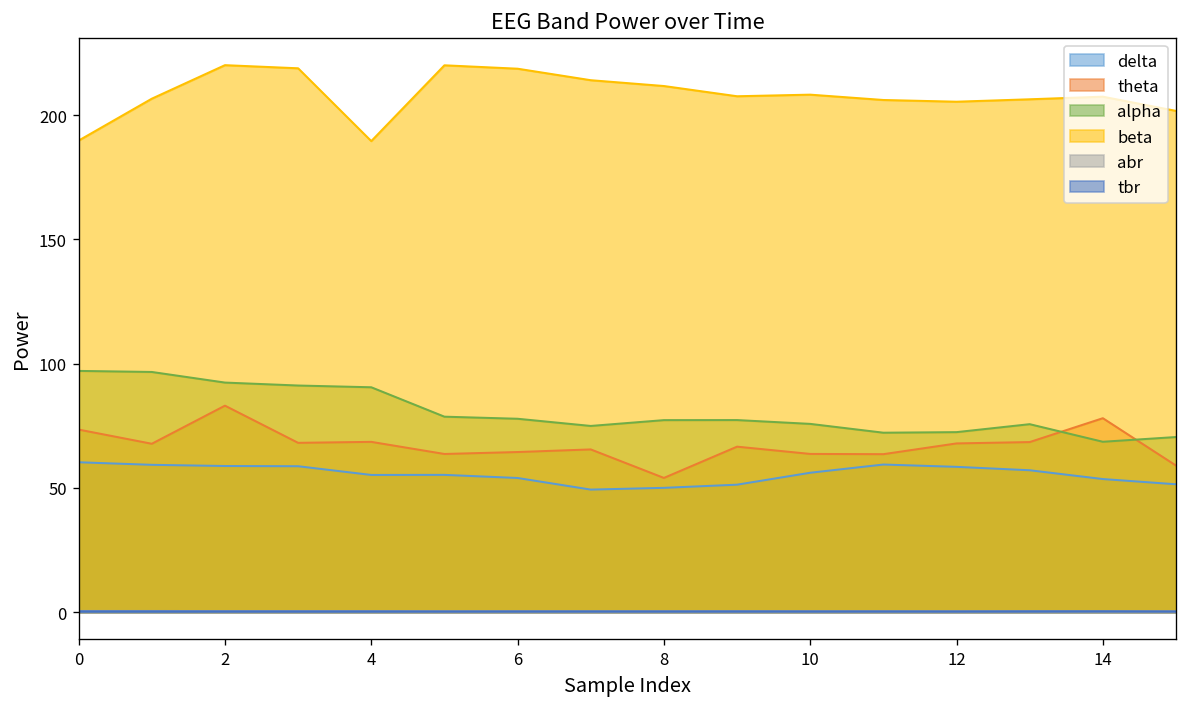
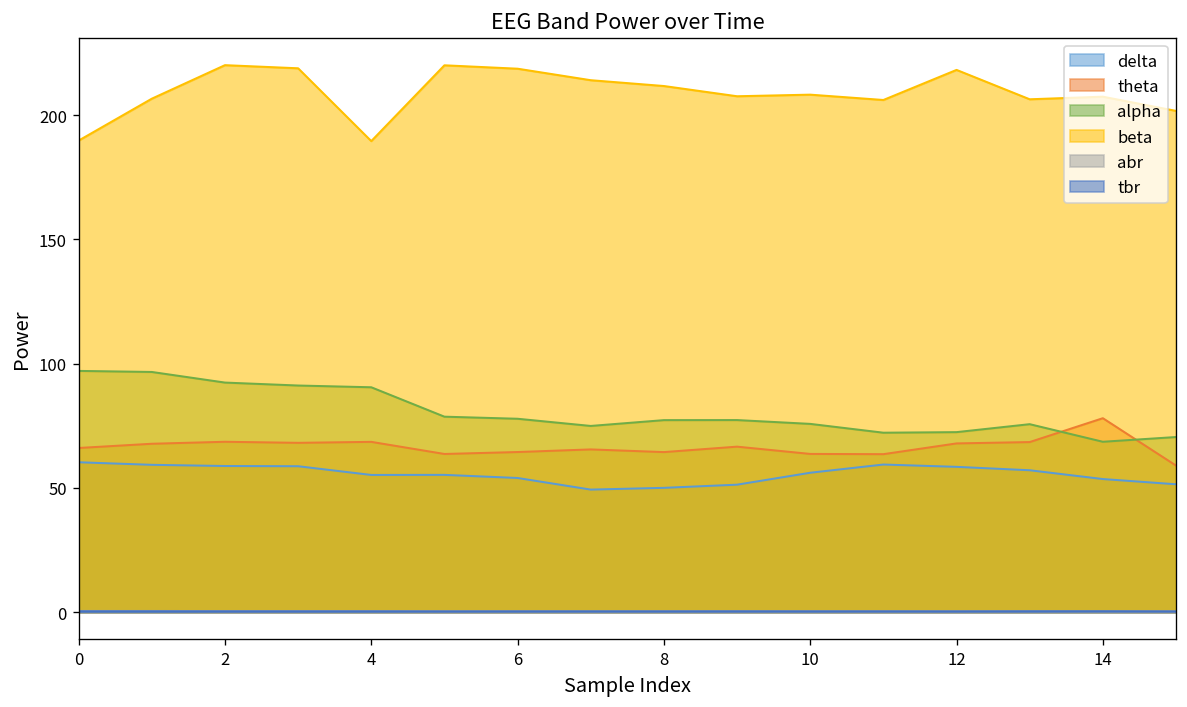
  {
    "theta": {
-     "0": 73,
-     "2": 83,
+     "0": 66,
+     "2": 69,
      "4": 69,
      "6": 64,
-     "8": 54,
+     "8": 64,
      "10": 64,
      "12": 68,
      "14": 78
    },
    "alpha": {
      "0": 97,
      "2": 92,
      "4": 91,
      "6": 78,
      "8": 77,
      "10": 76,
      "12": 72,
      "14": 69
    },
    "beta": {
      "0": 190,
      "2": 220,
      "4": 190,
      "6": 219,
      "8": 212,
      "10": 208,
-     "12": 205
+     "12": 218
    }
  }
